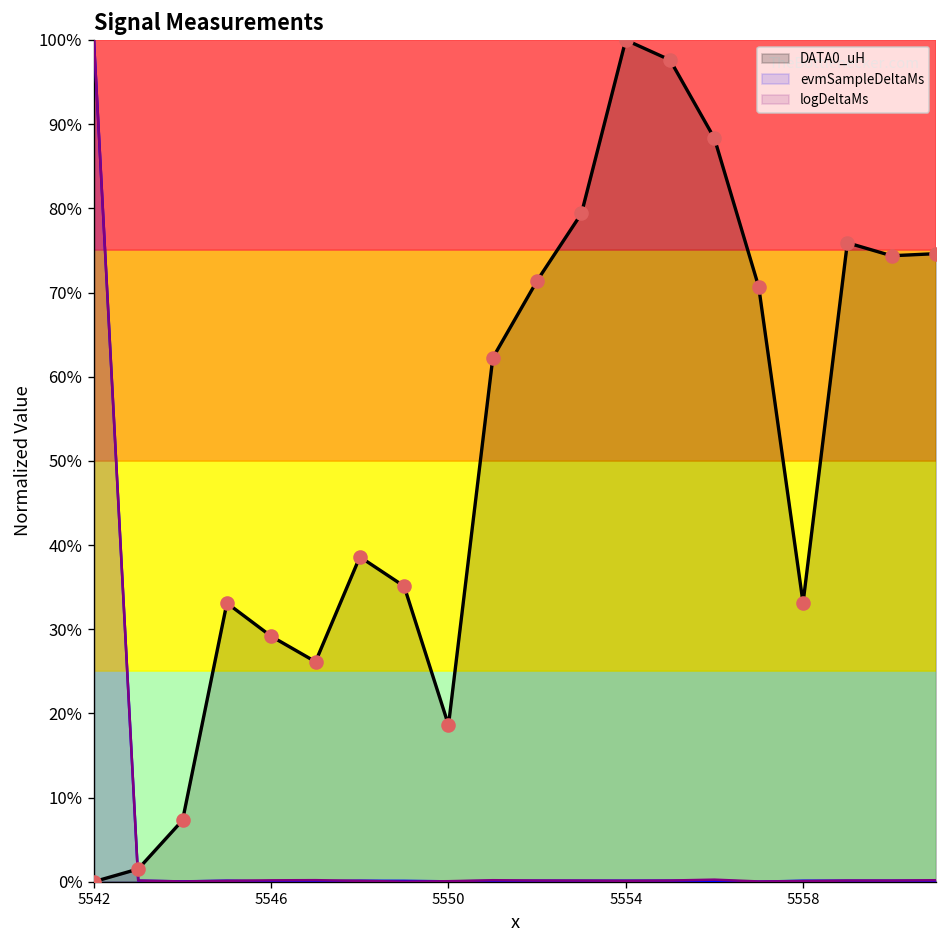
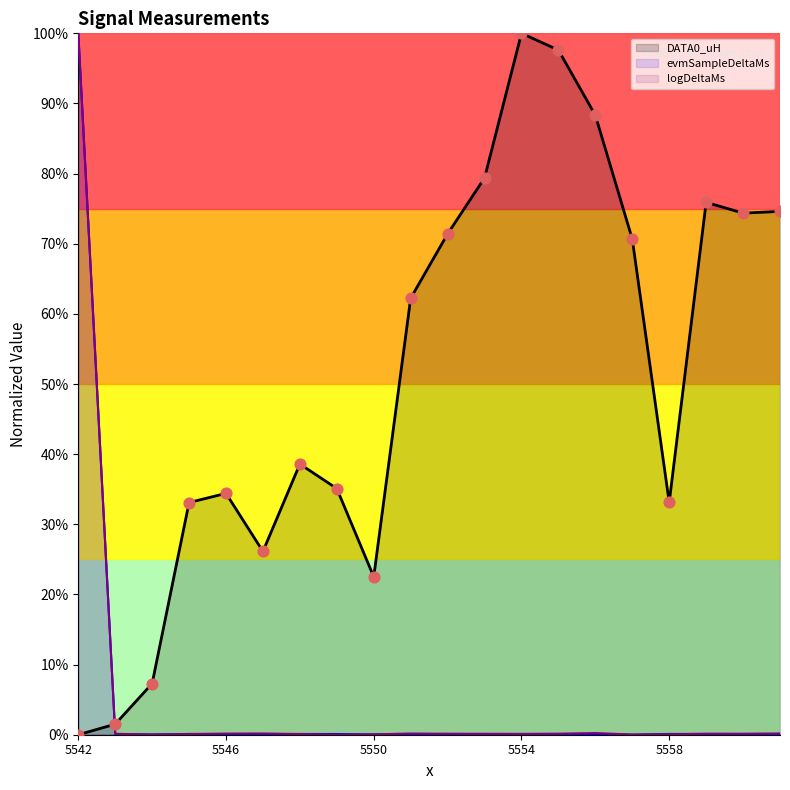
  {
    "DATA0_uH": {
      "5542": "0%",
-     "5546": "29%",
-     "5550": "19%",
+     "5546": "34%",
+     "5550": "23%",
      "5554": "100%",
      "5558": "33%"
    }
  }
